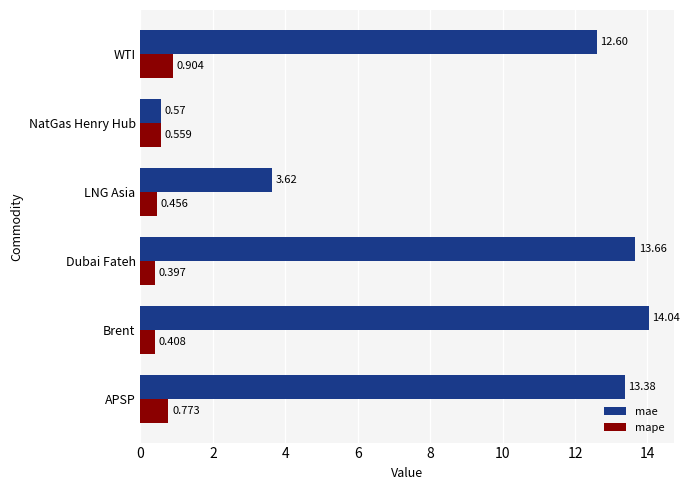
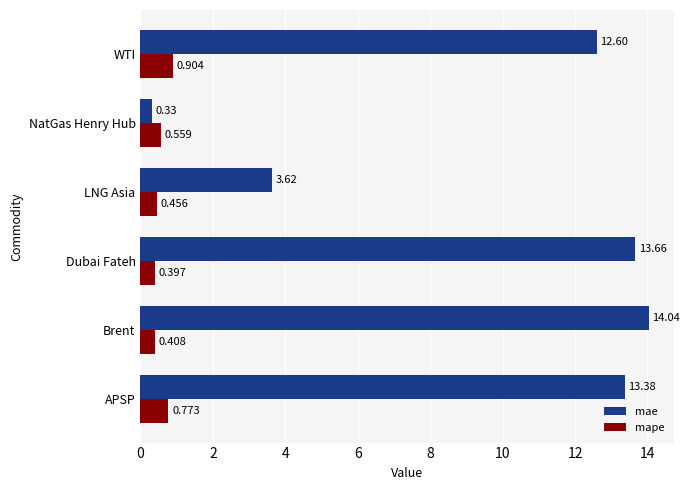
  {
    "mae": {
      "WTI": 12.60,
-     "NatGas Henry Hub": 0.57,
+     "NatGas Henry Hub": 0.33,
      "LNG Asia": 3.62,
      "Dubai Fateh": 13.66,
      "Brent": 14.04,
      "APSP": 13.38
    },
    "mape": {
      "WTI": 0.904,
      "NatGas Henry Hub": 0.559,
      "LNG Asia": 0.456,
      "Dubai Fateh": 0.397,
      "Brent": 0.408,
      "APSP": 0.773
    }
  }
